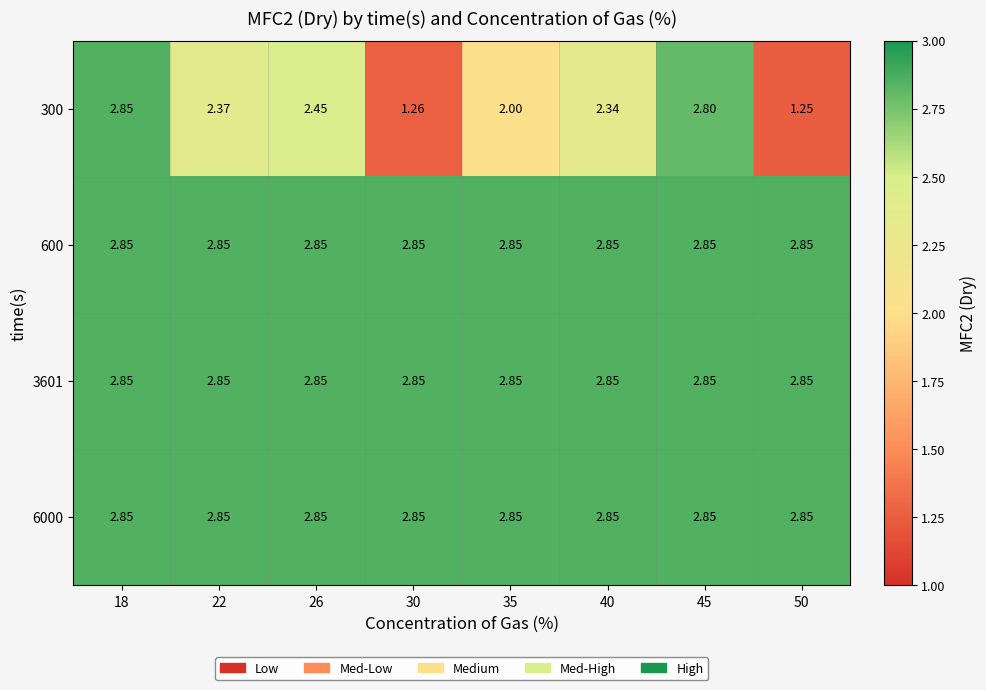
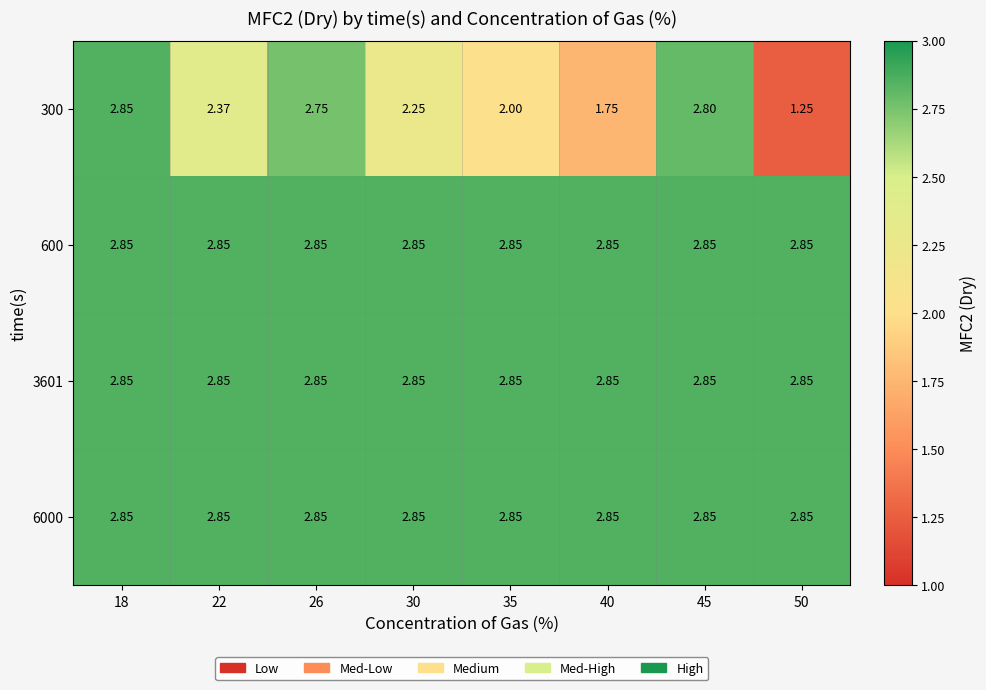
  {
    "300": {
      "18": 2.85,
      "22": 2.37,
-     "26": 2.45,
-     "30": 1.26,
+     "26": 2.75,
+     "30": 2.25,
      "35": 2.00,
-     "40": 2.34,
+     "40": 1.75,
      "45": 2.80,
      "50": 1.25
    },
    "600": {
      "18": 2.85,
      "22": 2.85,
      "26": 2.85,
      "30": 2.85,
      "35": 2.85,
      "40": 2.85,
      "45": 2.85,
      "50": 2.85
    },
    "3601": {
      "18": 2.85,
      "22": 2.85,
      "26": 2.85,
      "30": 2.85,
      "35": 2.85,
      "40": 2.85,
      "45": 2.85,
      "50": 2.85
    },
    "6000": {
      "18": 2.85,
      "22": 2.85,
      "26": 2.85,
      "30": 2.85,
      "35": 2.85,
      "40": 2.85,
      "45": 2.85,
      "50": 2.85
    }
  }
